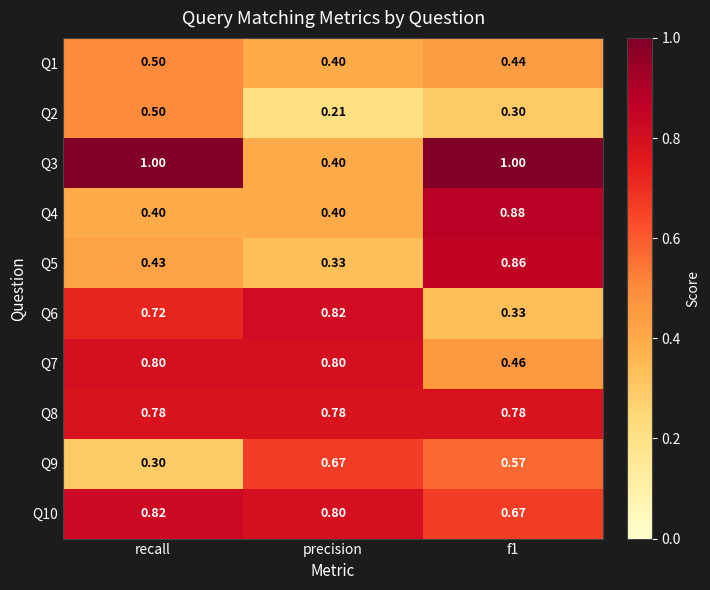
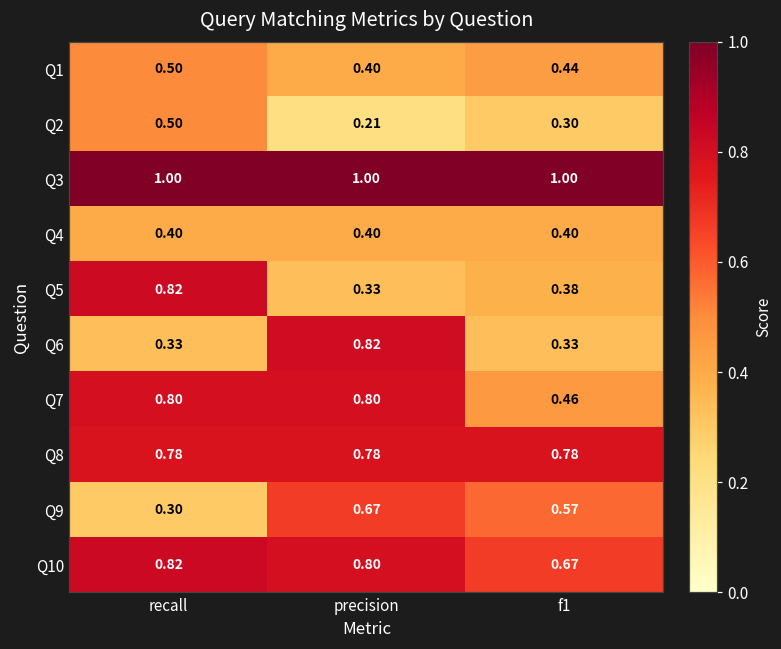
  {
    "Q1": {
      "recall": 0.50,
      "precision": 0.40,
      "f1": 0.44
    },
    "Q2": {
      "recall": 0.50,
      "precision": 0.21,
      "f1": 0.30
    },
    "Q3": {
      "recall": 1.00,
-     "precision": 0.40,
+     "precision": 1.00,
      "f1": 1.00
    },
    "Q4": {
      "recall": 0.40,
      "precision": 0.40,
-     "f1": 0.88
+     "f1": 0.40
    },
    "Q5": {
-     "recall": 0.43,
+     "recall": 0.82,
      "precision": 0.33,
-     "f1": 0.86
+     "f1": 0.38
    },
    "Q6": {
-     "recall": 0.72,
+     "recall": 0.33,
      "precision": 0.82,
      "f1": 0.33
    },
    "Q7": {
      "recall": 0.80,
      "precision": 0.80,
      "f1": 0.46
    },
    "Q8": {
      "recall": 0.78,
      "precision": 0.78,
      "f1": 0.78
    },
    "Q9": {
      "recall": 0.30,
      "precision": 0.67,
      "f1": 0.57
    },
    "Q10": {
      "recall": 0.82,
      "precision": 0.80,
      "f1": 0.67
    }
  }
